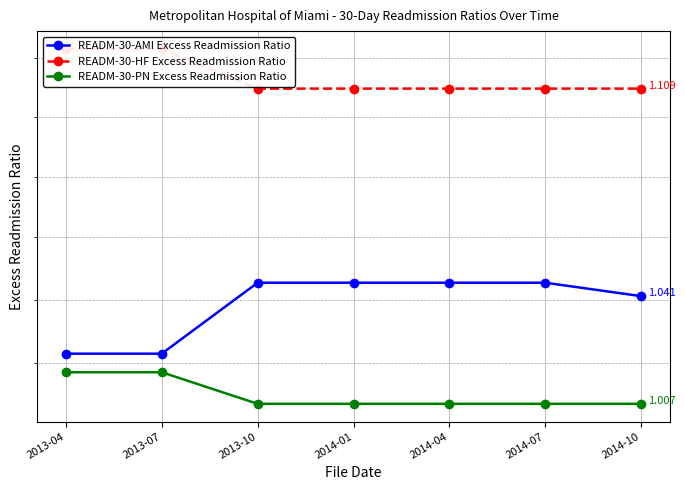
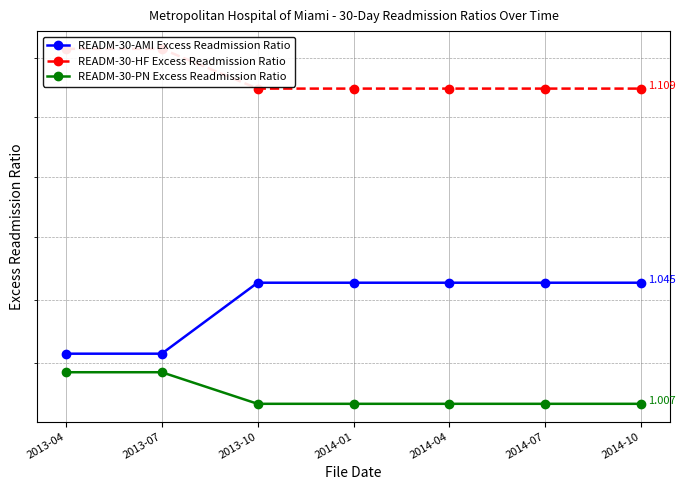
  {
    "READM-30-AMI Excess Readmission Ratio": {
-     "2014-10": 1.041
+     "2014-10": 1.045
    },
    "READM-30-HF Excess Readmission Ratio": {
      "2014-10": 1.109
    },
    "READM-30-PN Excess Readmission Ratio": {
      "2014-10": 1.007
    }
  }
